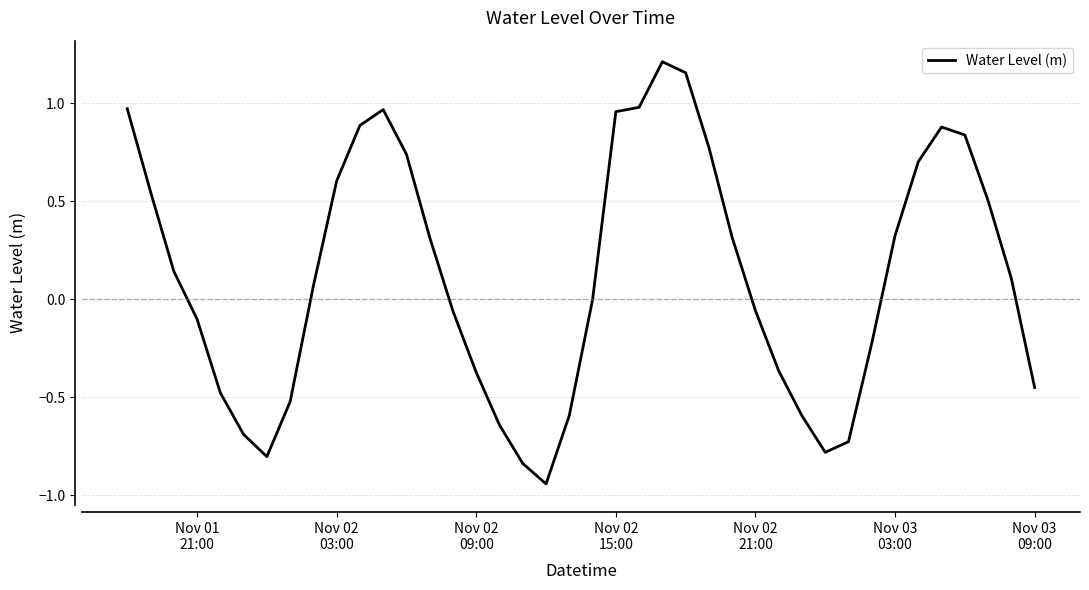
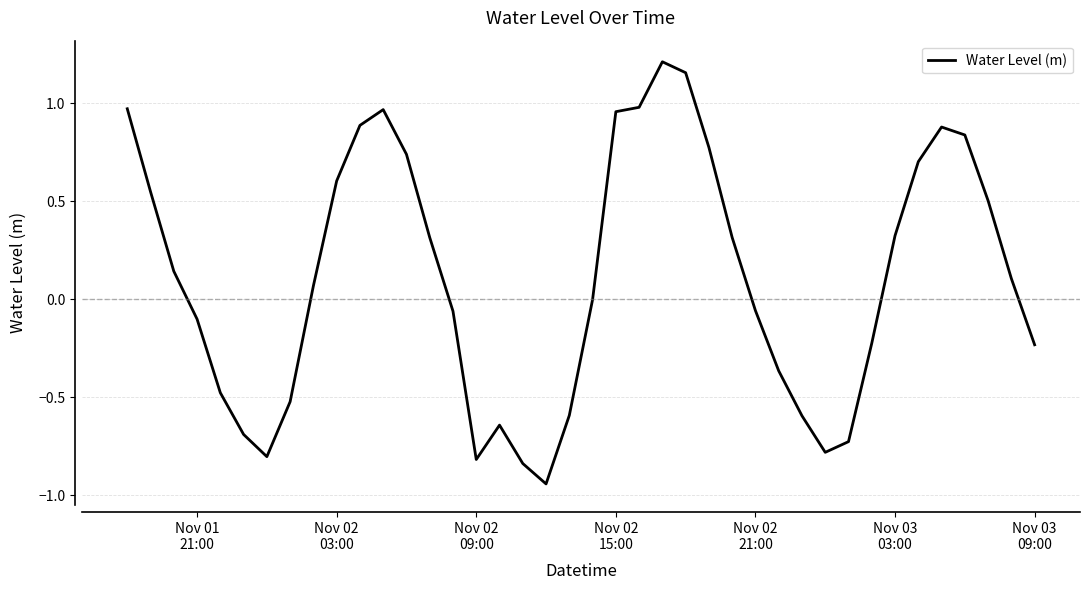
  {
    "Nov 01 21:00": -0.10,
    "Nov 02 03:00": 0.60,
-   "Nov 02 09:00": -0.37,
+   "Nov 02 09:00": -0.82,
    "Nov 02 15:00": 0.96,
    "Nov 02 21:00": -0.06,
    "Nov 03 03:00": 0.32,
-   "Nov 03 09:00": -0.45
+   "Nov 03 09:00": -0.23
  }
